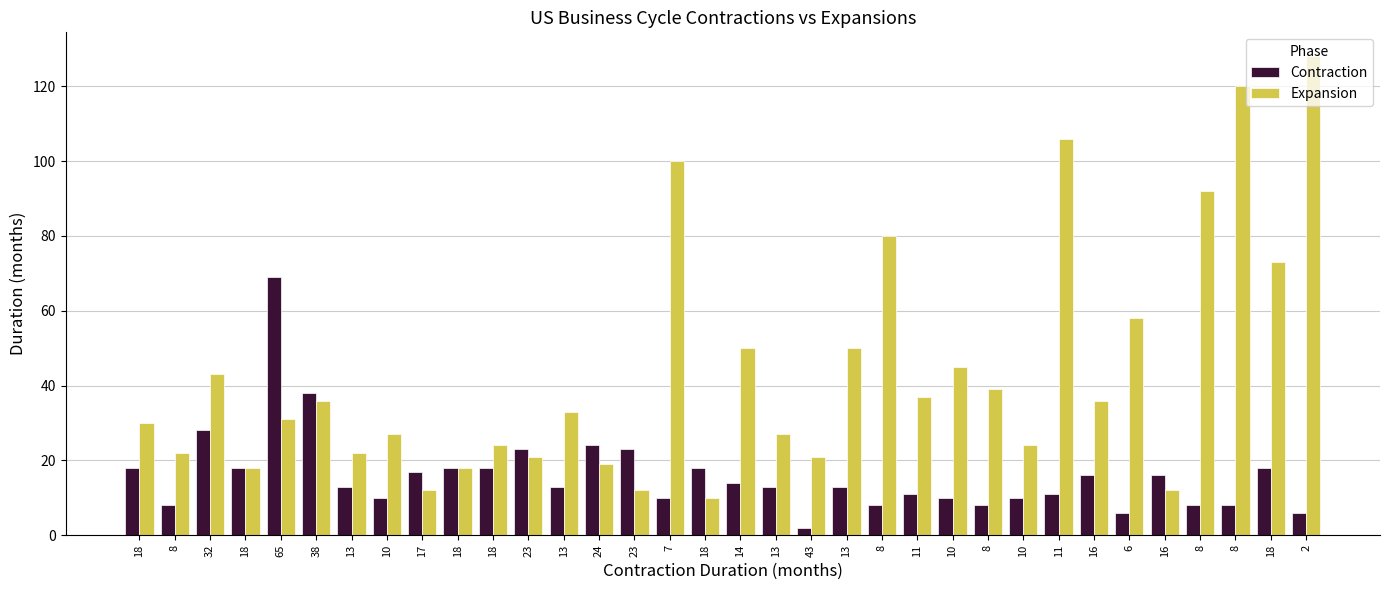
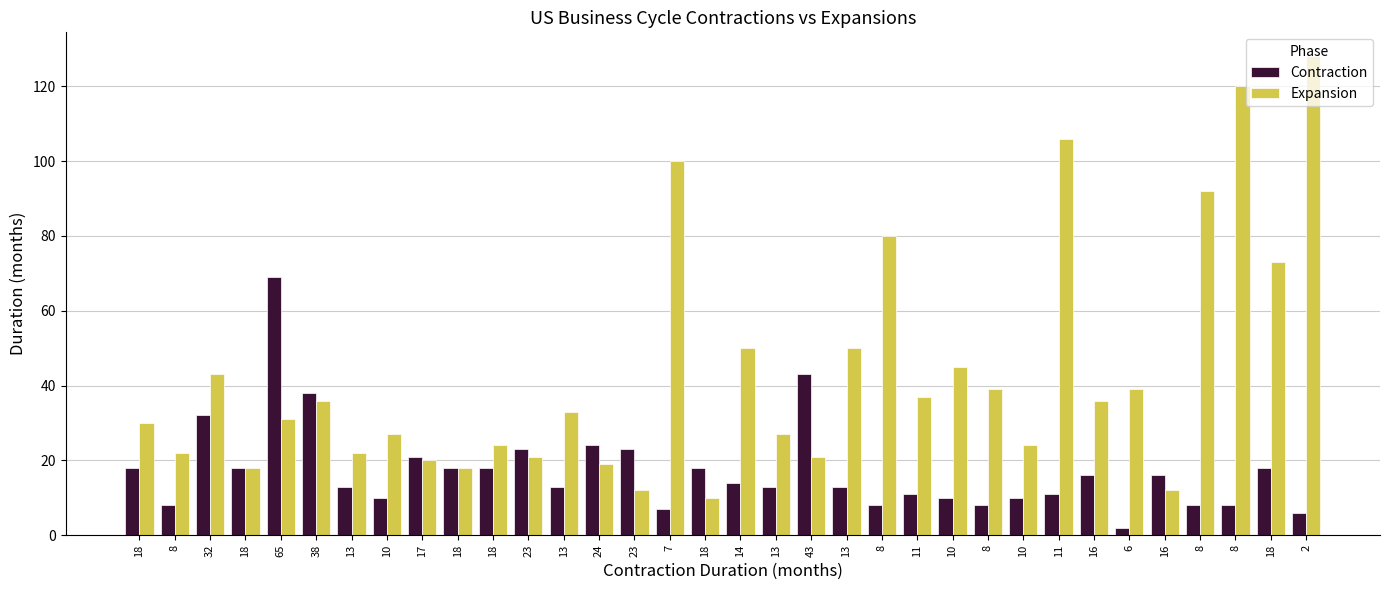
  {
    "Contraction": {
-     "32": 28,
+     "32": 32,
      "65": 69,
      "38": 38,
-     "17": 17,
+     "17": 21,
      "24": 24,
-     "7": 10,
+     "7": 7,
      "14": 14,
-     "43": 2,
-     "6": 6,
+     "43": 43,
+     "6": 2,
      "2": 6
    },
    "Expansion": {
      "32": 43,
      "65": 31,
      "38": 36,
-     "17": 12,
+     "17": 20,
      "24": 19,
      "7": 100,
      "14": 50,
      "43": 21,
-     "6": 58
+     "6": 39
    }
  }
